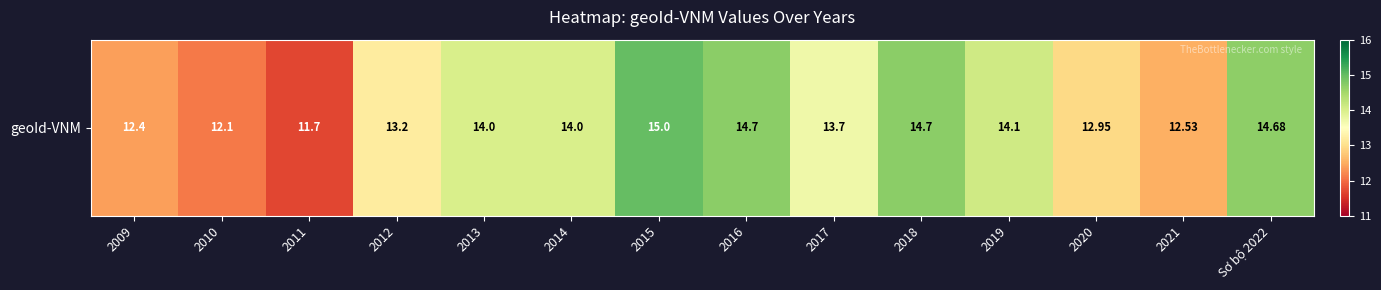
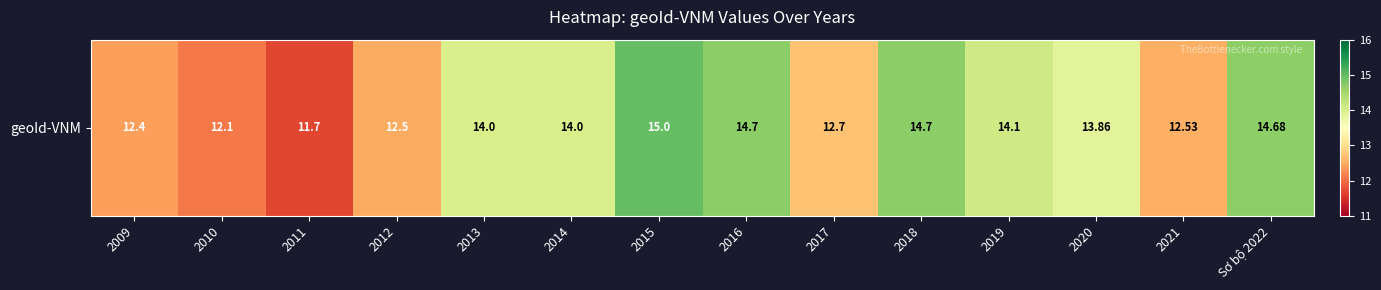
  {
    "geoId-VNM": {
      "2009": 12.4,
      "2010": 12.1,
      "2011": 11.7,
-     "2012": 13.2,
+     "2012": 12.5,
      "2013": 14.0,
      "2014": 14.0,
      "2015": 15.0,
      "2016": 14.7,
-     "2017": 13.7,
+     "2017": 12.7,
      "2018": 14.7,
      "2019": 14.1,
-     "2020": 12.95,
+     "2020": 13.86,
      "2021": 12.53
    }
  }
